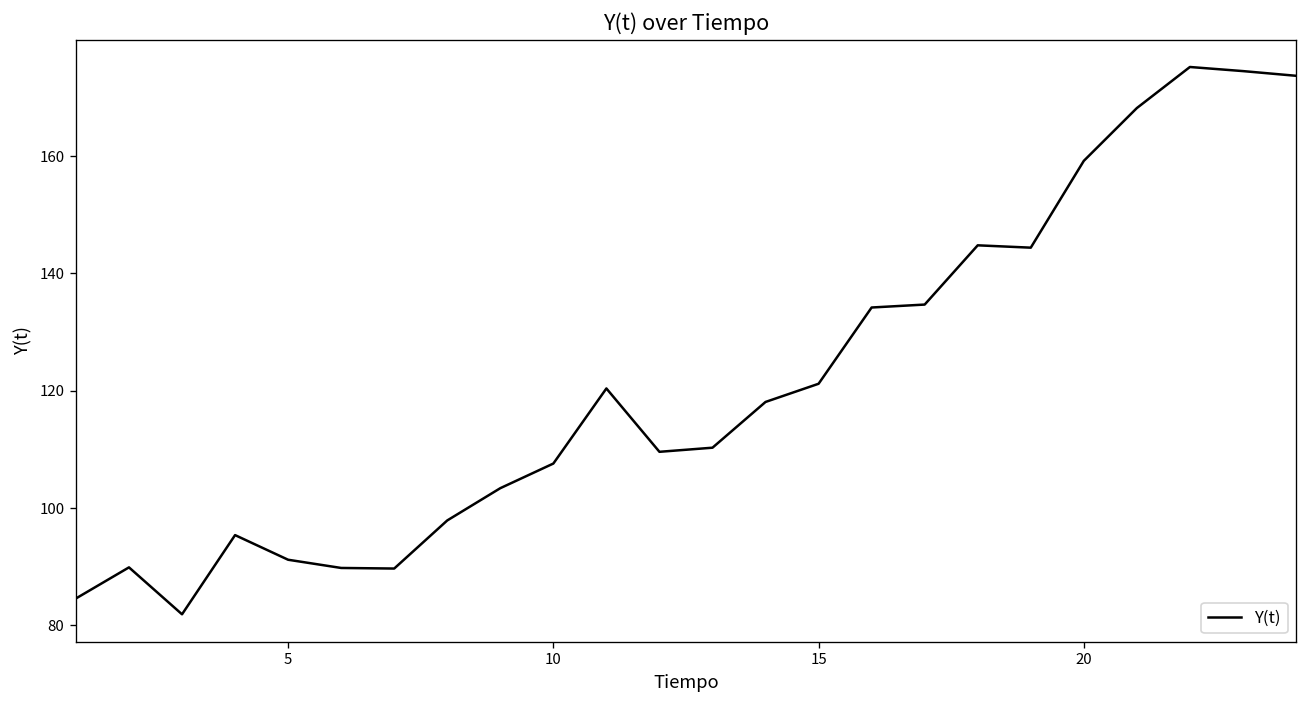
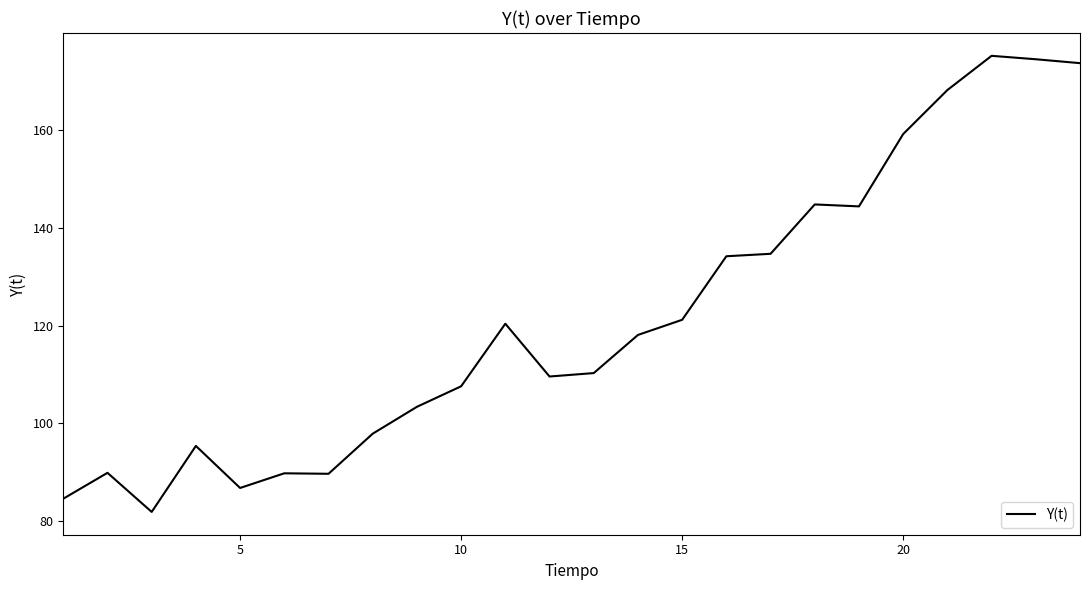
  {
-   "5": 91,
+   "5": 87,
    "10": 108,
    "15": 121,
    "20": 159
  }
